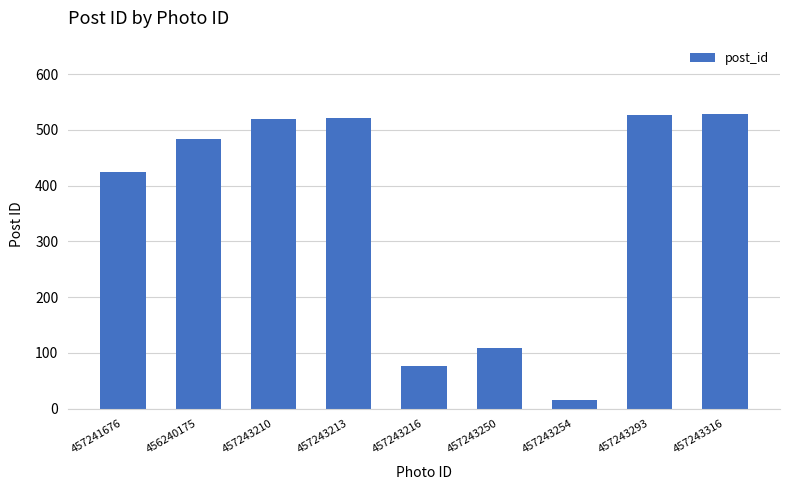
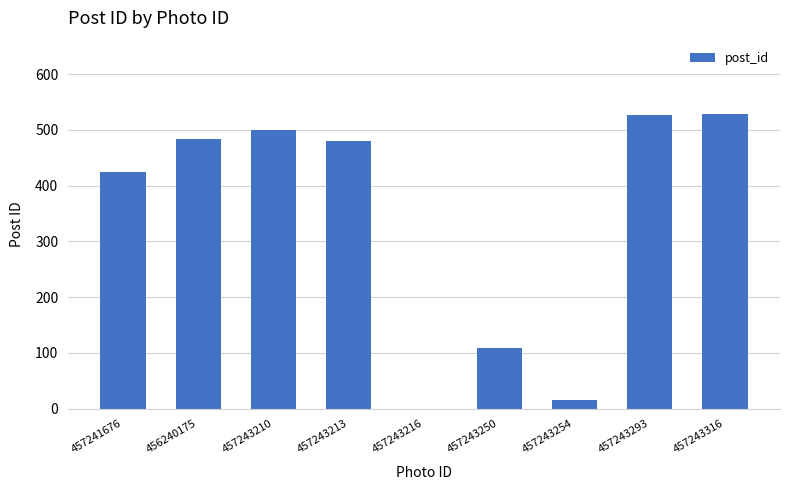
  {
    "457241676": 430,
    "456240175": 480,
-   "457243210": 520,
-   "457243213": 520,
-   "457243216": 80,
+   "457243210": 500,
+   "457243213": 480,
+   "457243216": 0,
    "457243250": 110,
    "457243254": 20,
    "457243293": 530,
    "457243316": 530
  }
